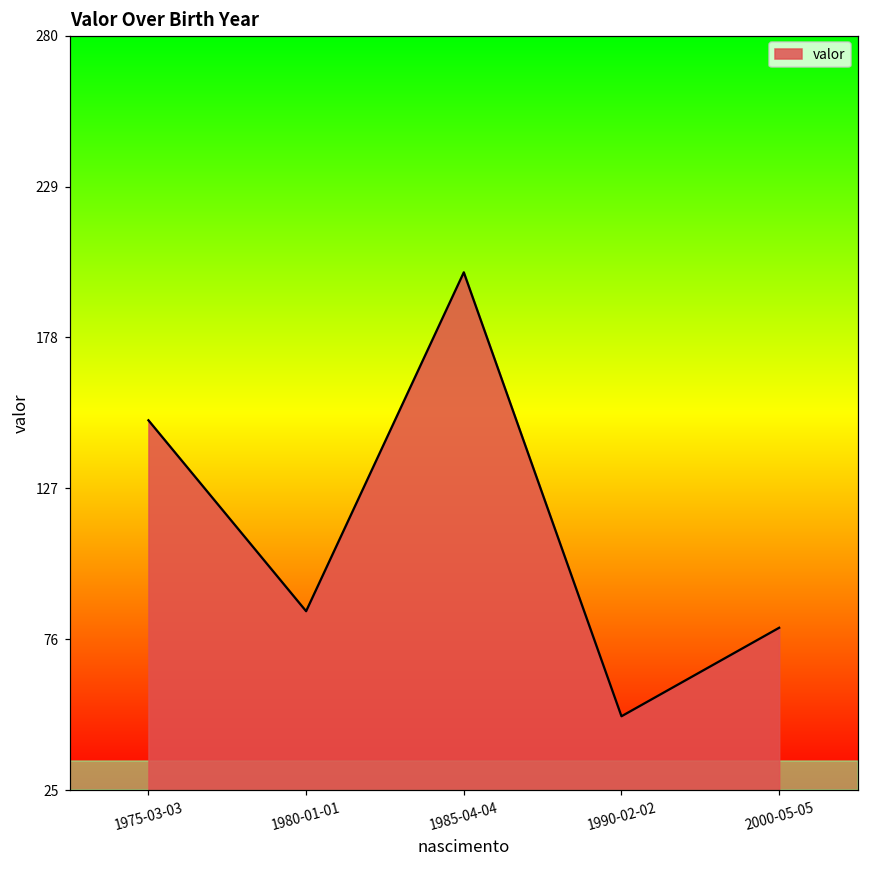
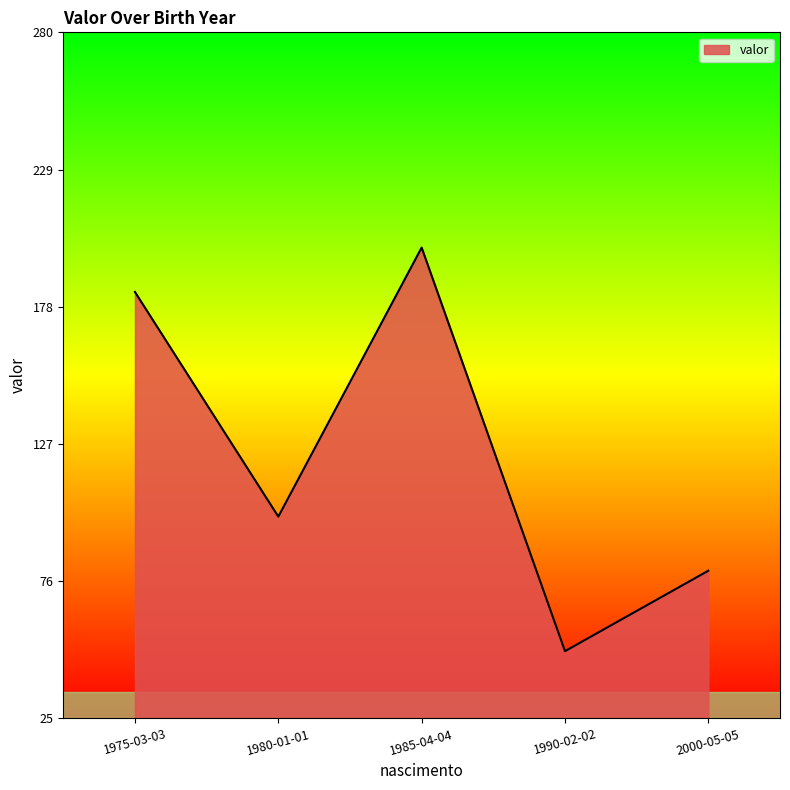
  {
-   "1975-03-03": 150,
-   "1980-01-01": 86,
+   "1975-03-03": 184,
+   "1980-01-01": 100,
    "1985-04-04": 200,
    "1990-02-02": 50,
    "2000-05-05": 80
  }
